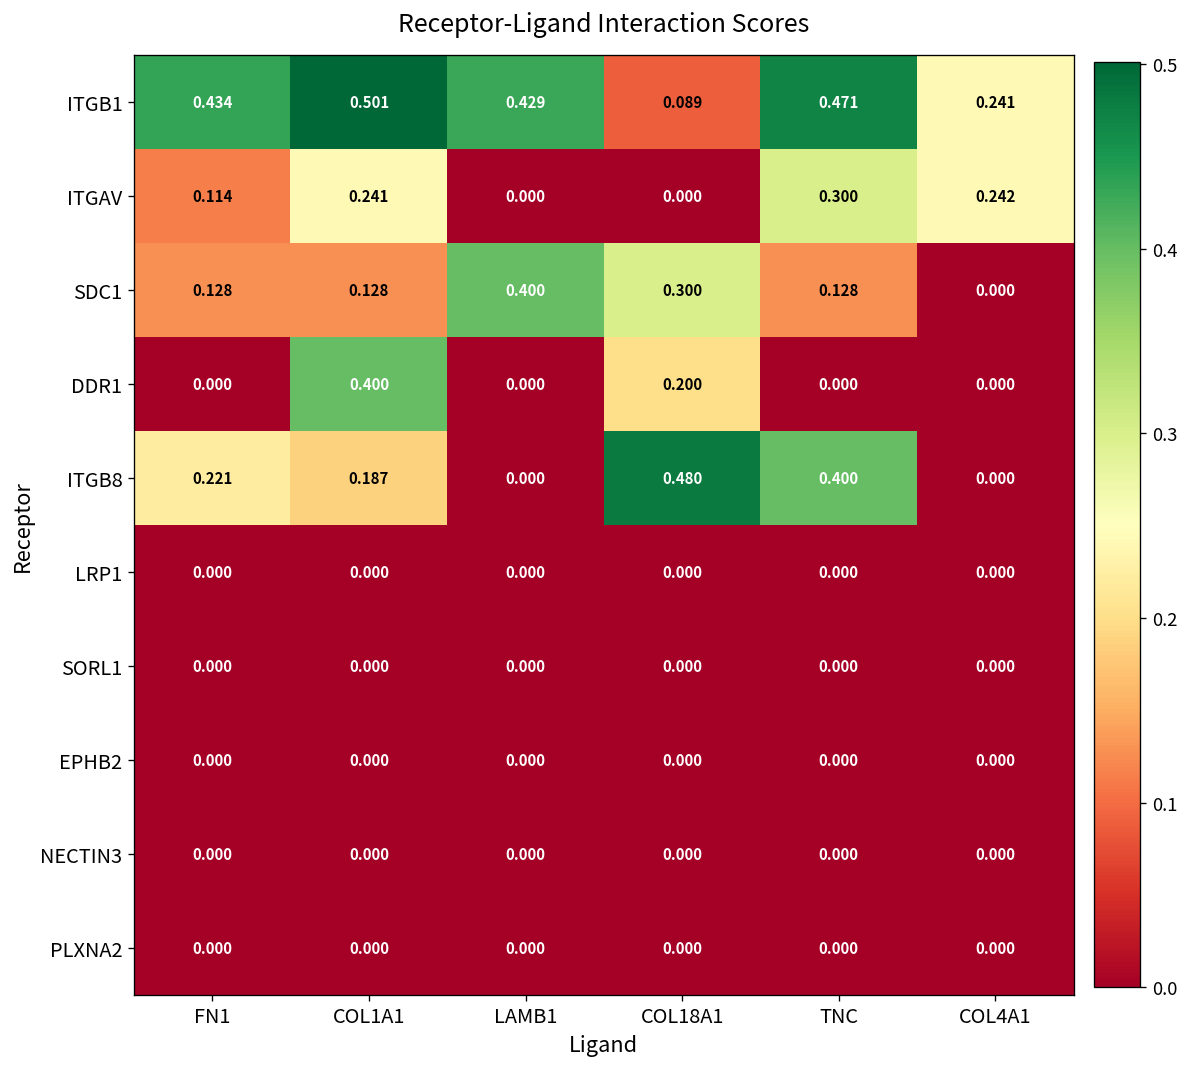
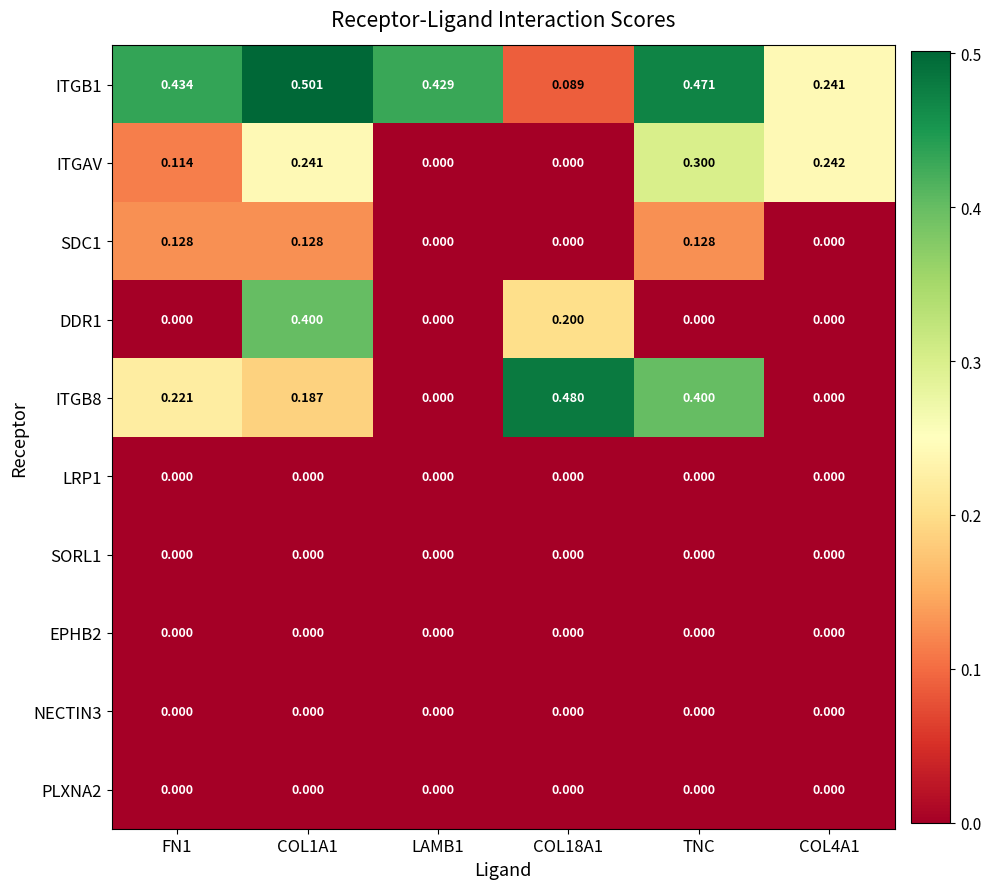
  {
    "ITGB1": {
      "FN1": 0.434,
      "COL1A1": 0.501,
      "LAMB1": 0.429,
      "COL18A1": 0.089,
      "TNC": 0.471,
      "COL4A1": 0.241
    },
    "ITGAV": {
      "FN1": 0.114,
      "COL1A1": 0.241,
      "LAMB1": 0.000,
      "COL18A1": 0.000,
      "TNC": 0.300,
      "COL4A1": 0.242
    },
    "SDC1": {
      "FN1": 0.128,
      "COL1A1": 0.128,
-     "LAMB1": 0.400,
-     "COL18A1": 0.300,
+     "LAMB1": 0.000,
+     "COL18A1": 0.000,
      "TNC": 0.128,
      "COL4A1": 0.000
    },
    "DDR1": {
      "FN1": 0.000,
      "COL1A1": 0.400,
      "LAMB1": 0.000,
      "COL18A1": 0.200,
      "TNC": 0.000,
      "COL4A1": 0.000
    },
    "ITGB8": {
      "FN1": 0.221,
      "COL1A1": 0.187,
      "LAMB1": 0.000,
      "COL18A1": 0.480,
      "TNC": 0.400,
      "COL4A1": 0.000
    },
    "LRP1": {
      "FN1": 0.000,
      "COL1A1": 0.000,
      "LAMB1": 0.000,
      "COL18A1": 0.000,
      "TNC": 0.000,
      "COL4A1": 0.000
    },
    "SORL1": {
      "FN1": 0.000,
      "COL1A1": 0.000,
      "LAMB1": 0.000,
      "COL18A1": 0.000,
      "TNC": 0.000,
      "COL4A1": 0.000
    },
    "EPHB2": {
      "FN1": 0.000,
      "COL1A1": 0.000,
      "LAMB1": 0.000,
      "COL18A1": 0.000,
      "TNC": 0.000,
      "COL4A1": 0.000
    },
    "NECTIN3": {
      "FN1": 0.000,
      "COL1A1": 0.000,
      "LAMB1": 0.000,
      "COL18A1": 0.000,
      "TNC": 0.000,
      "COL4A1": 0.000
    },
    "PLXNA2": {
      "FN1": 0.000,
      "COL1A1": 0.000,
      "LAMB1": 0.000,
      "COL18A1": 0.000,
      "TNC": 0.000,
      "COL4A1": 0.000
    }
  }
